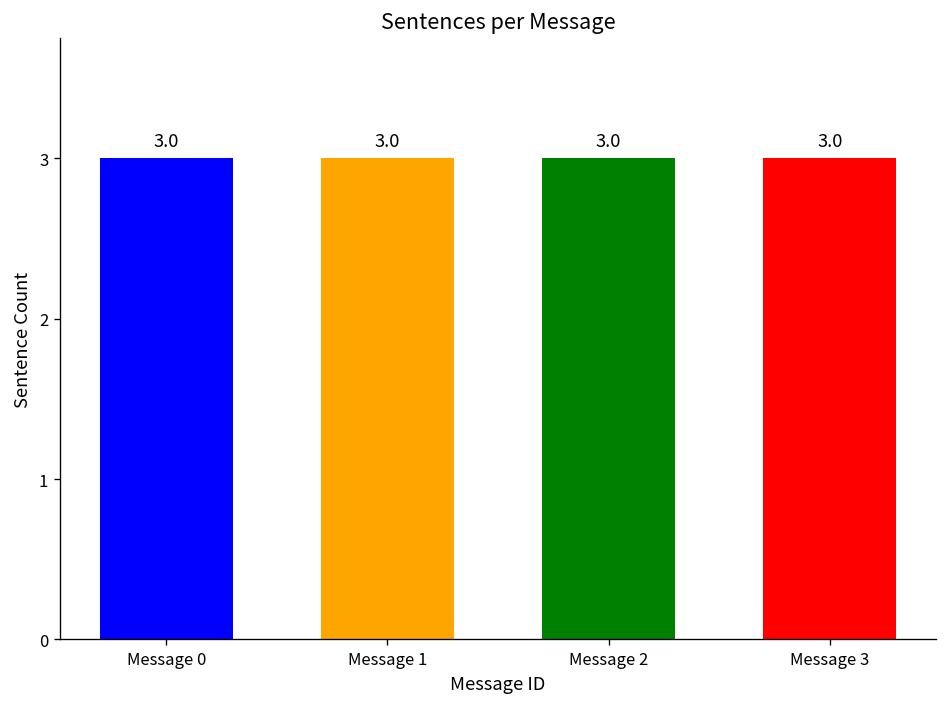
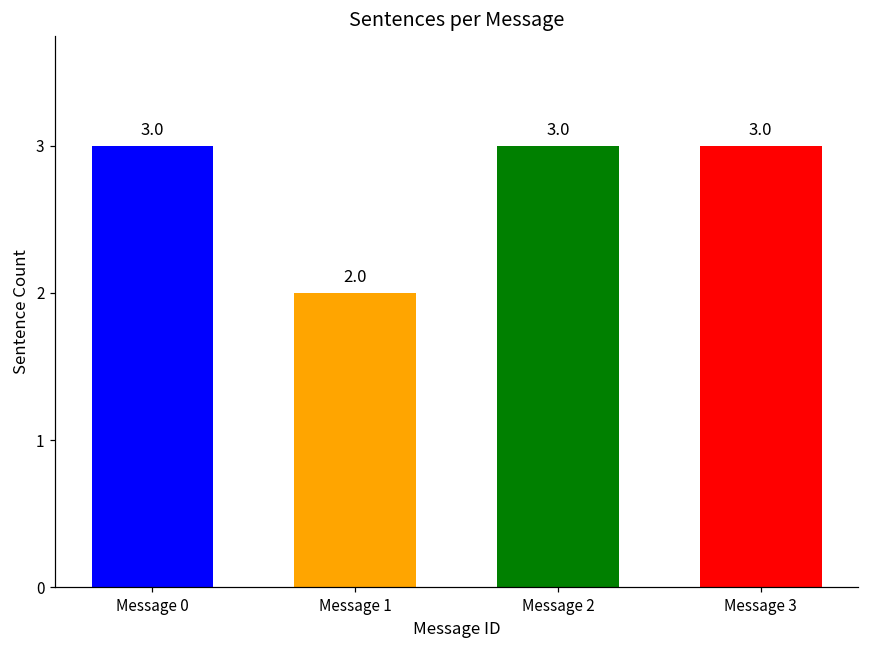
  {
    "Message 0": 3.0,
-   "Message 1": 3.0,
+   "Message 1": 2.0,
    "Message 2": 3.0,
    "Message 3": 3.0
  }
